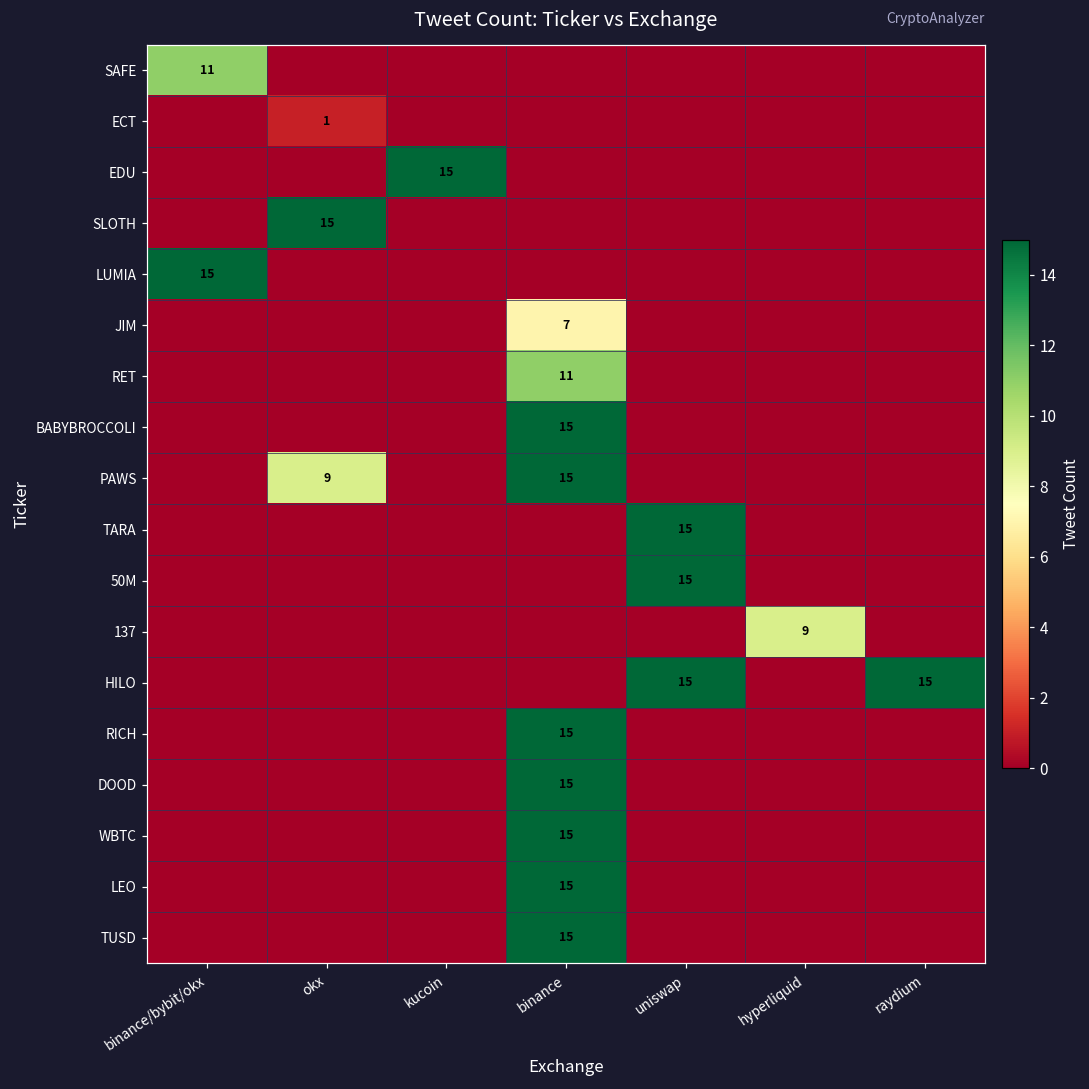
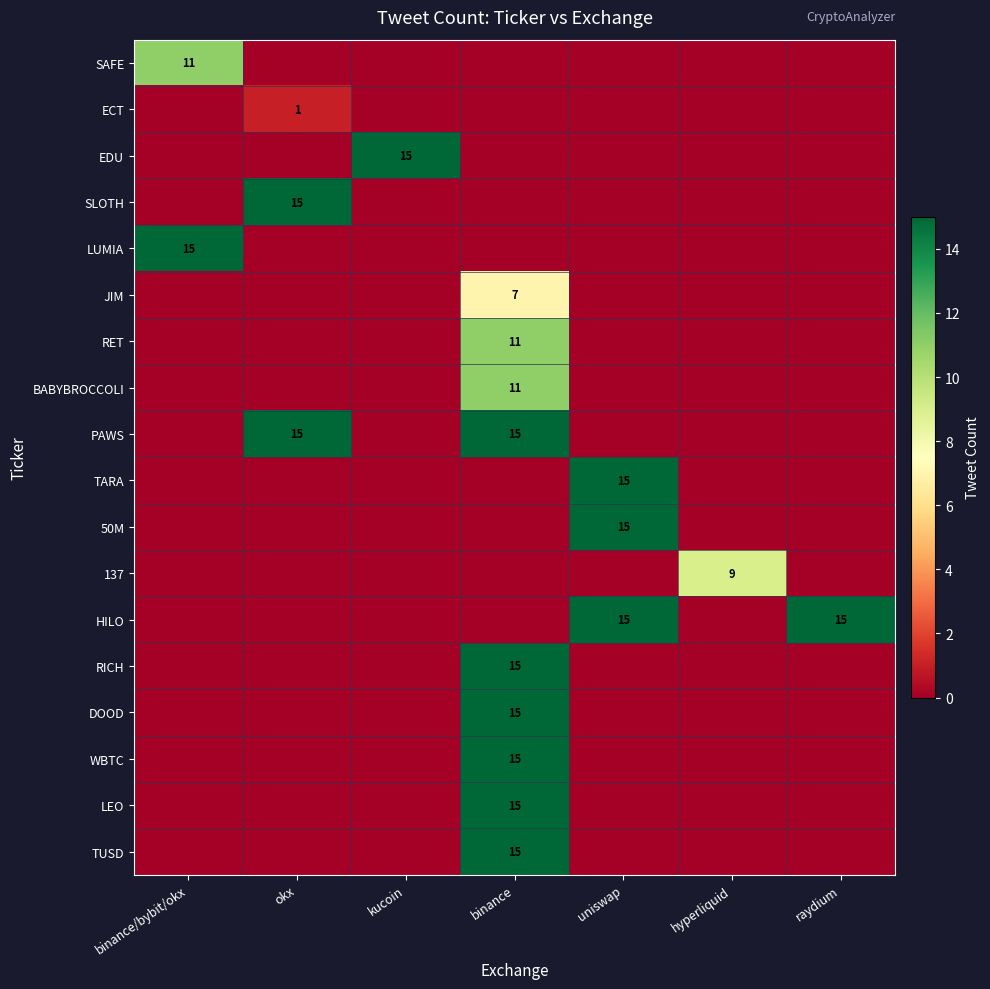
  {
    "SAFE": {
      "binance/bybit/okx": 11
    },
    "ECT": {
      "okx": 1
    },
    "EDU": {
      "kucoin": 15
    },
    "SLOTH": {
      "okx": 15
    },
    "LUMIA": {
      "binance/bybit/okx": 15
    },
    "JIM": {
      "binance": 7
    },
    "RET": {
      "binance": 11
    },
    "BABYBROCCOLI": {
-     "binance": 15
+     "binance": 11
    },
    "PAWS": {
-     "okx": 9,
+     "okx": 15,
      "binance": 15
    },
    "TARA": {
      "uniswap": 15
    },
    "50M": {
      "uniswap": 15
    },
    "137": {
      "hyperliquid": 9
    },
    "HILO": {
      "uniswap": 15,
      "raydium": 15
    },
    "RICH": {
      "binance": 15
    },
    "DOOD": {
      "binance": 15
    },
    "WBTC": {
      "binance": 15
    },
    "LEO": {
      "binance": 15
    },
    "TUSD": {
      "binance": 15
    }
  }
